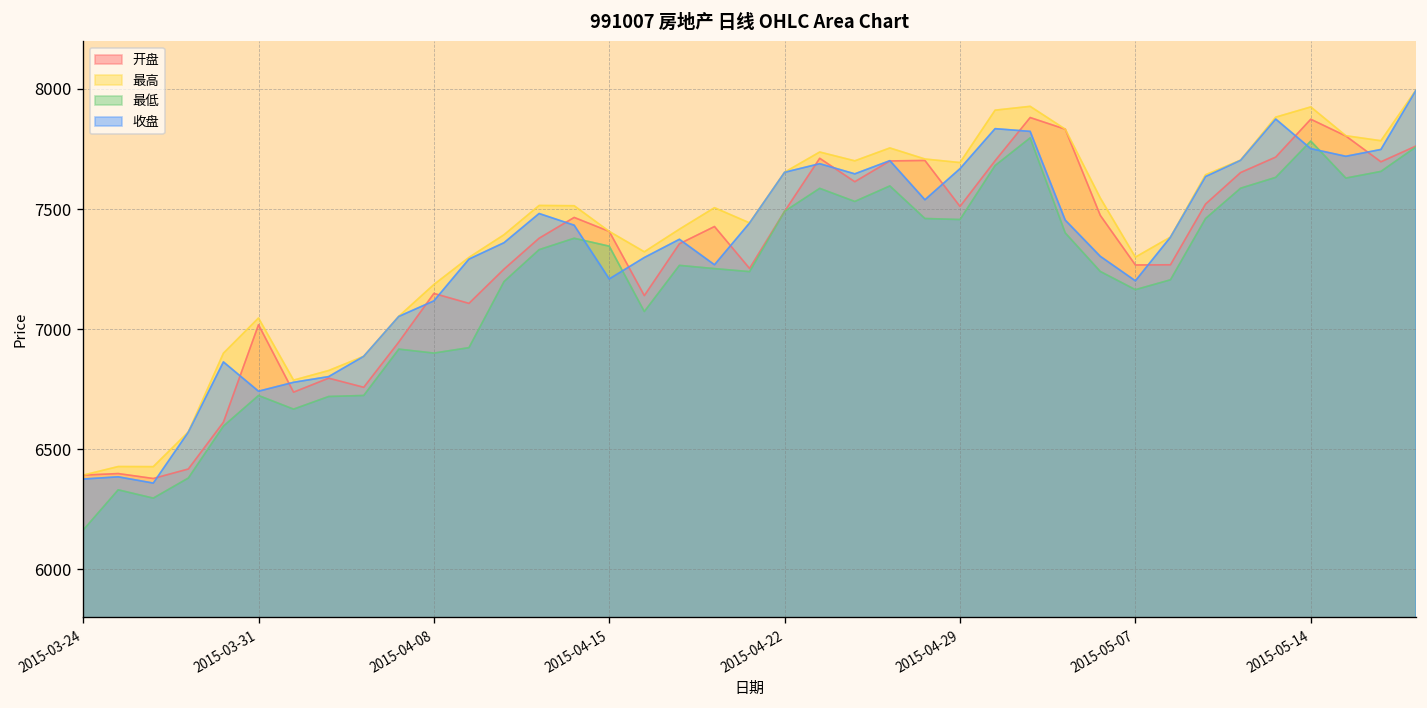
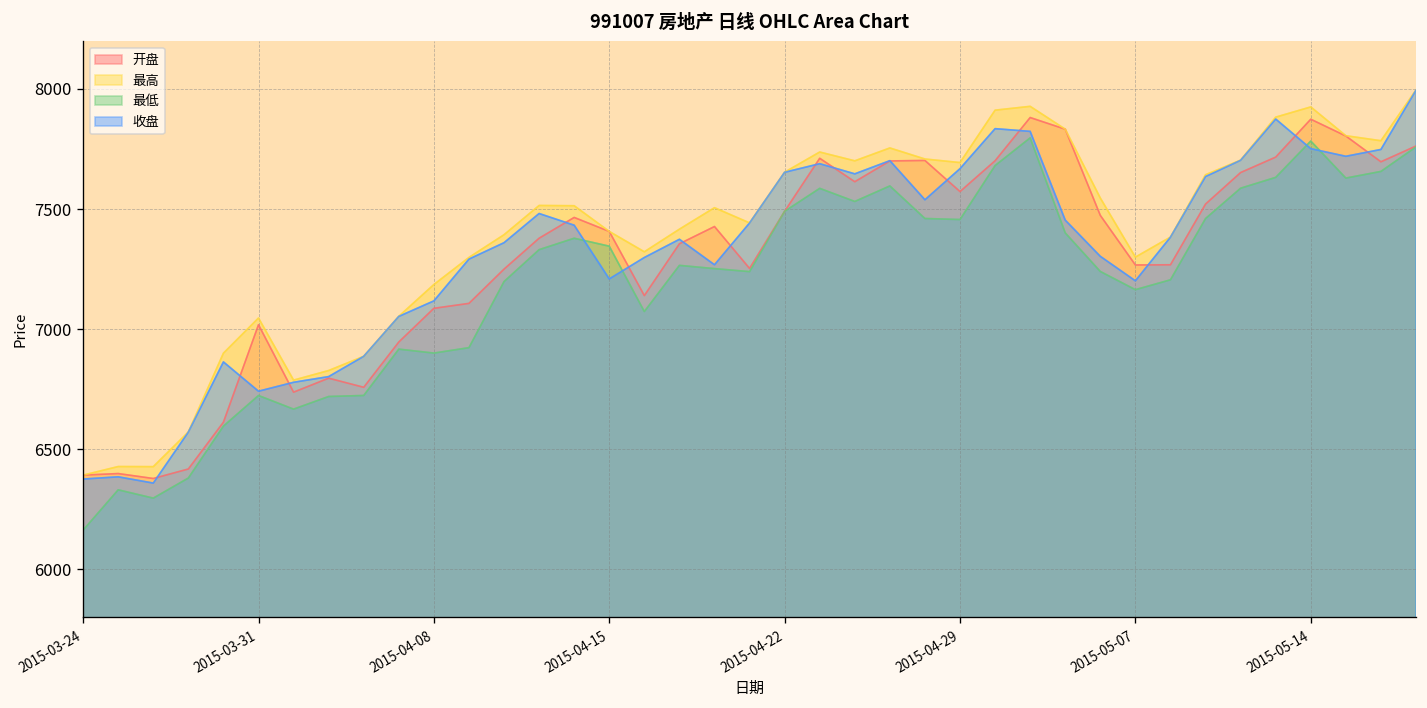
  {
    "开盘": {
      "2015-03-31": 7020,
-     "2015-04-08": 7150,
-     "2015-04-29": 7510,
+     "2015-04-08": 7090,
+     "2015-04-29": 7570,
      "2015-05-07": 7270,
      "2015-05-14": 7870
    },
    "最高": {
      "2015-03-31": 7050,
      "2015-04-08": 7190,
      "2015-04-29": 7690,
      "2015-05-07": 7300,
      "2015-05-14": 7930
    },
    "最低": {
      "2015-03-24": 6160,
      "2015-03-31": 6720,
      "2015-04-08": 6900,
      "2015-04-15": 7350,
      "2015-04-29": 7460,
      "2015-05-07": 7160,
      "2015-05-14": 7780
    },
    "收盘": {
      "2015-03-24": 6380,
      "2015-03-31": 6740,
      "2015-04-08": 7120,
      "2015-04-15": 7210,
      "2015-04-29": 7670,
      "2015-05-07": 7200,
      "2015-05-14": 7750
    }
  }
